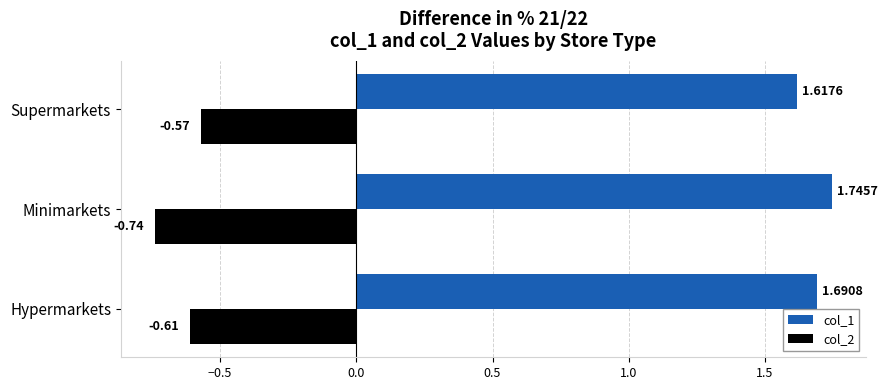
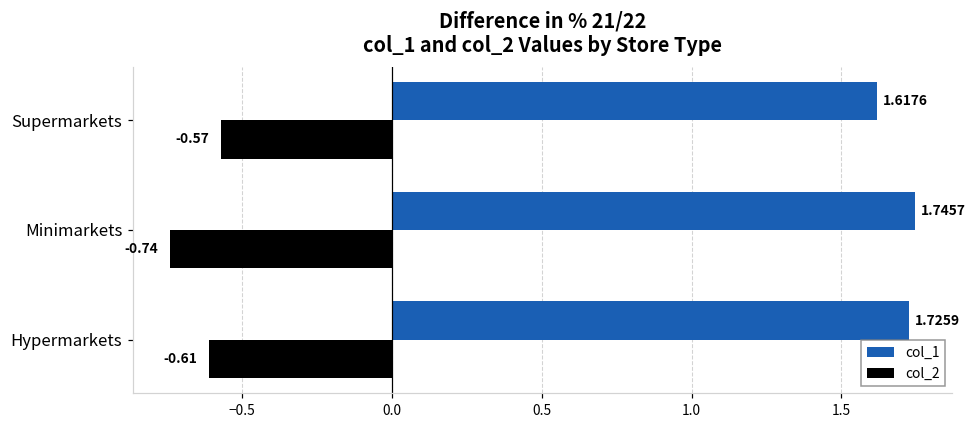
  {
    "col_1": {
      "Supermarkets": 1.6176,
      "Minimarkets": 1.7457,
-     "Hypermarkets": 1.6908
+     "Hypermarkets": 1.7259
    },
    "col_2": {
      "Supermarkets": -0.57,
      "Minimarkets": -0.74,
      "Hypermarkets": -0.61
    }
  }
